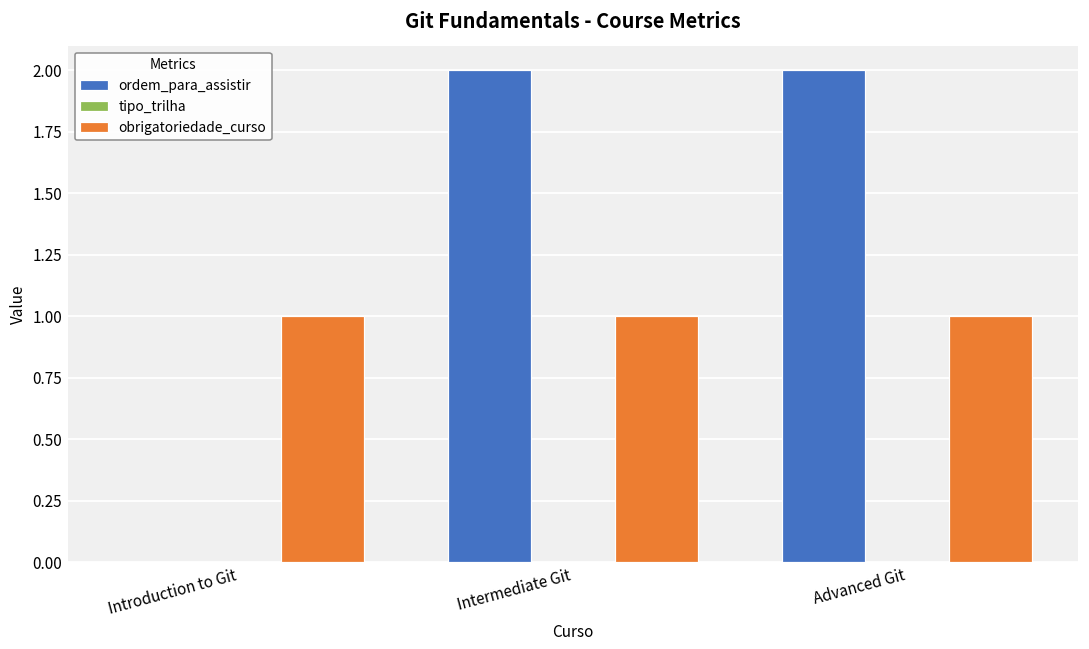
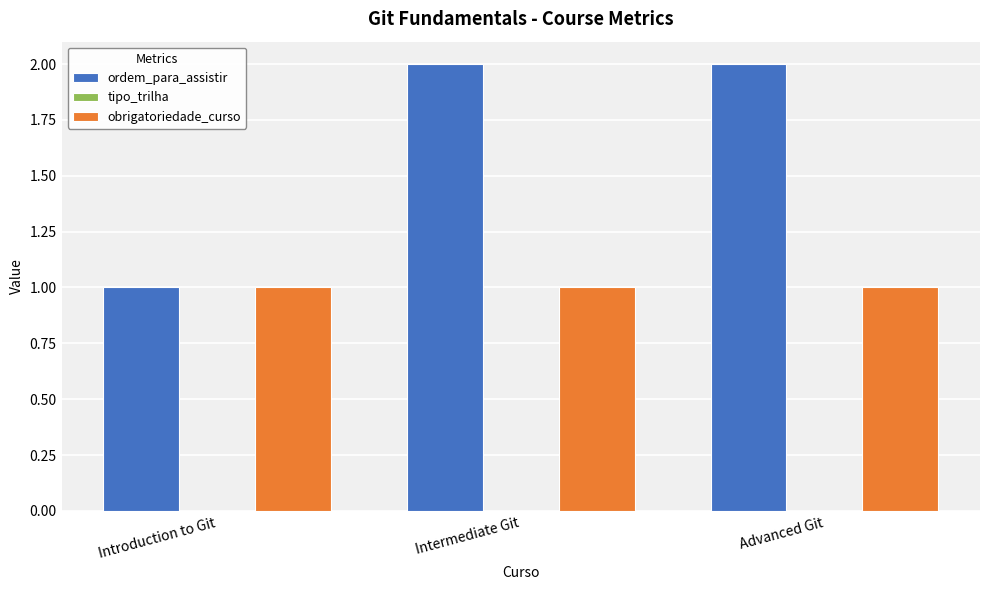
  {
    "ordem_para_assistir": {
-     "Introduction to Git": 0,
+     "Introduction to Git": 1,
      "Intermediate Git": 2,
      "Advanced Git": 2
    },
    "tipo_trilha": {
      "Introduction to Git": 0,
      "Intermediate Git": 0,
      "Advanced Git": 0
    },
    "obrigatoriedade_curso": {
      "Introduction to Git": 1,
      "Intermediate Git": 1,
      "Advanced Git": 1
    }
  }
